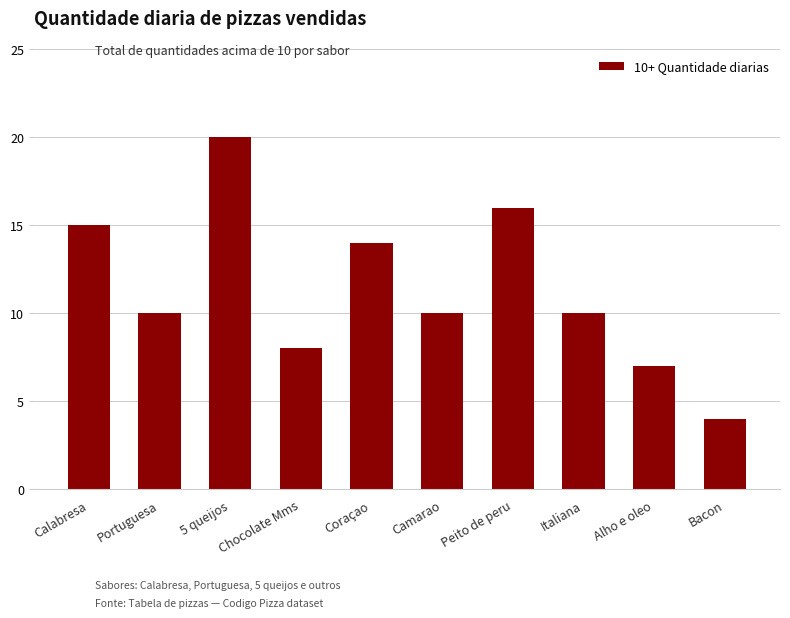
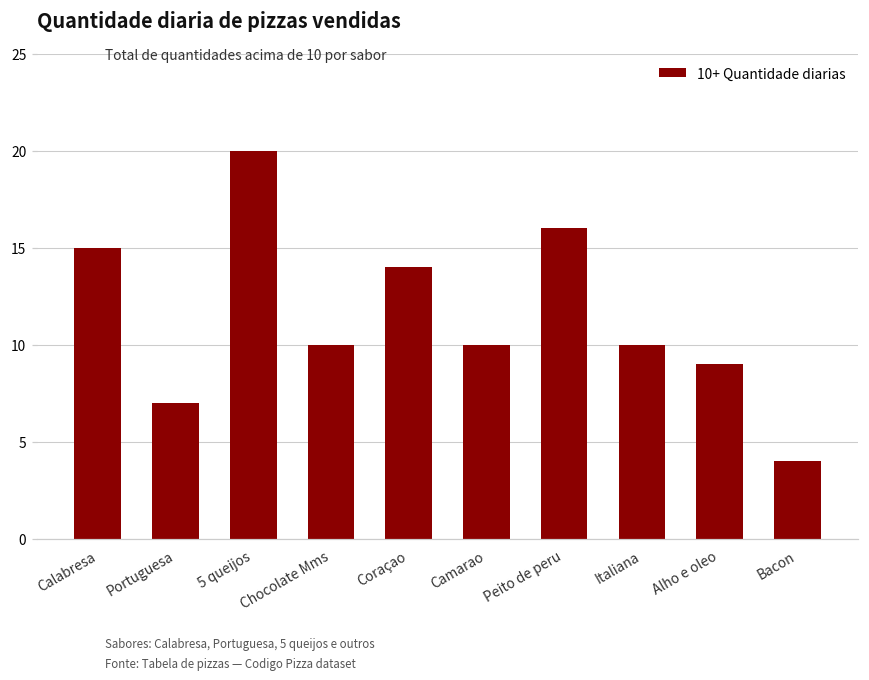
  {
    "Calabresa": 15,
-   "Portuguesa": 10,
+   "Portuguesa": 7,
    "5 queijos": 20,
-   "Chocolate Mms": 8,
+   "Chocolate Mms": 10,
    "Coraçao": 14,
    "Camarao": 10,
    "Peito de peru": 16,
    "Italiana": 10,
-   "Alho e oleo": 7,
+   "Alho e oleo": 9,
    "Bacon": 4
  }
